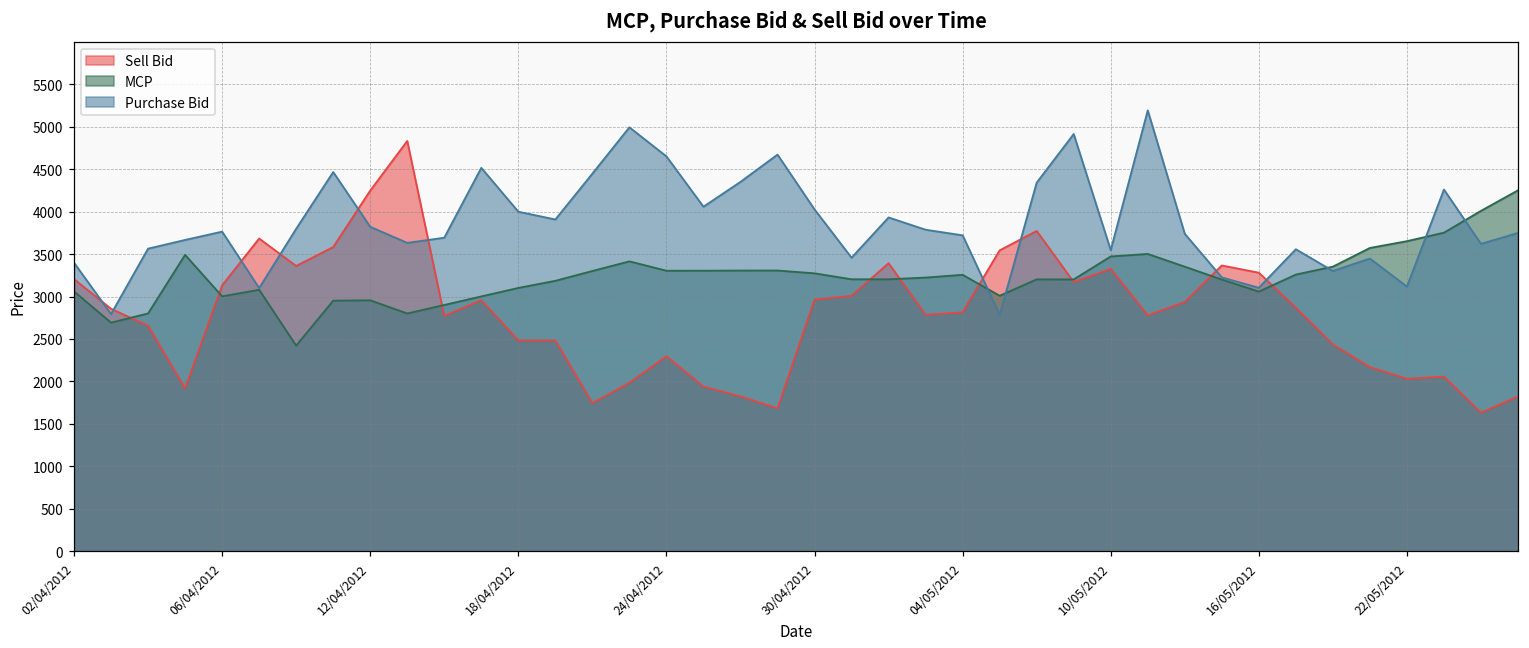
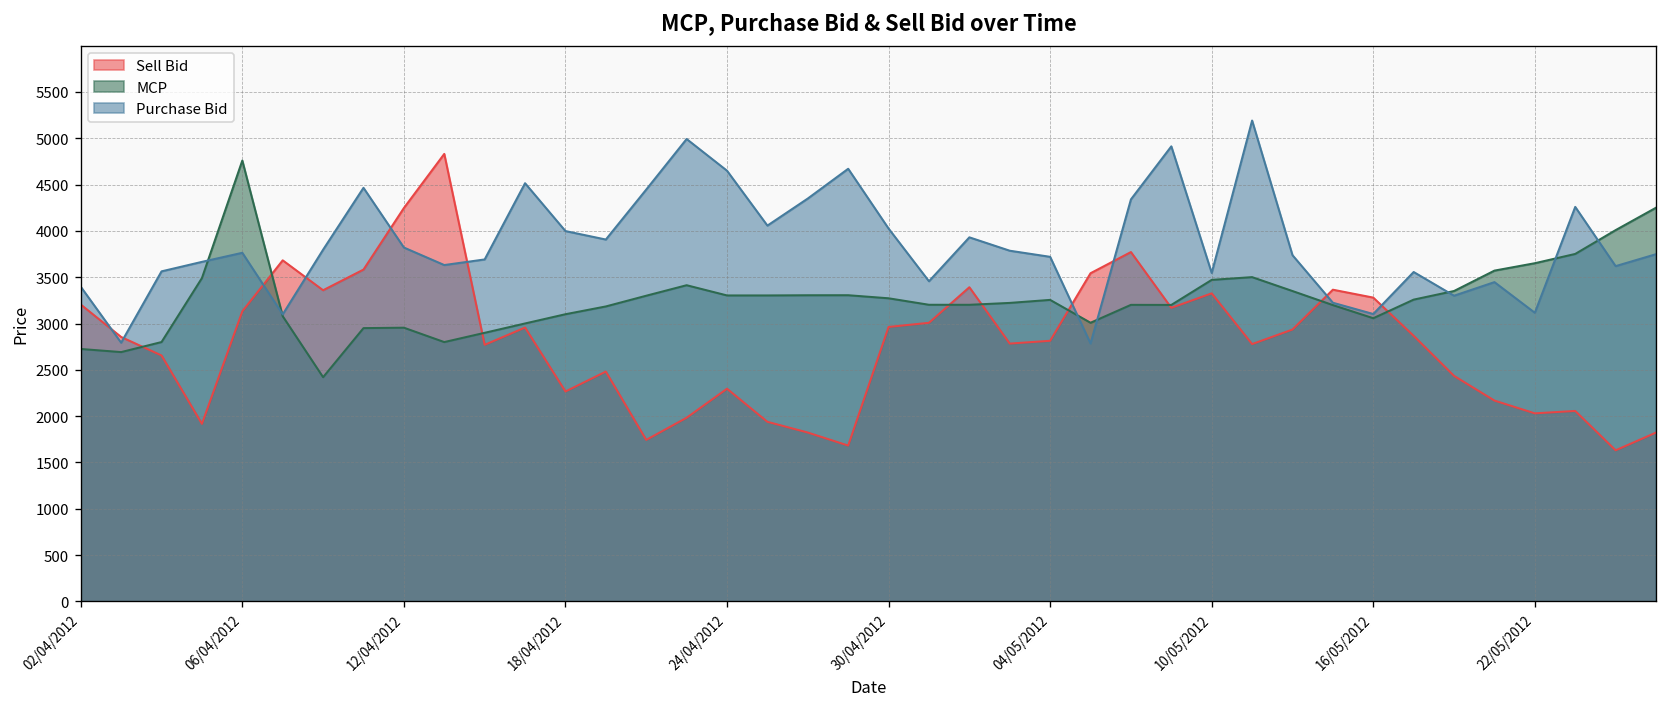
  {
    "Sell Bid": {
      "02/04/2012": 3200,
      "06/04/2012": 3100,
      "12/04/2012": 4200,
-     "18/04/2012": 2500,
+     "18/04/2012": 2300,
      "24/04/2012": 2300,
      "30/04/2012": 3000,
      "04/05/2012": 2800,
      "10/05/2012": 3300,
      "16/05/2012": 3300,
      "22/05/2012": 2000
    },
    "MCP": {
-     "02/04/2012": 3100,
-     "06/04/2012": 3000,
+     "02/04/2012": 2700,
+     "06/04/2012": 4800,
      "12/04/2012": 3000,
      "18/04/2012": 3100,
      "24/04/2012": 3300,
      "30/04/2012": 3300,
      "04/05/2012": 3300,
      "10/05/2012": 3500,
      "16/05/2012": 3100,
      "22/05/2012": 3700
    },
    "Purchase Bid": {
      "02/04/2012": 3400,
      "06/04/2012": 3800,
      "12/04/2012": 3800,
      "18/04/2012": 4000,
      "24/04/2012": 4700,
      "30/04/2012": 4000,
      "04/05/2012": 3700,
      "10/05/2012": 3500,
      "16/05/2012": 3100,
      "22/05/2012": 3100
    }
  }
